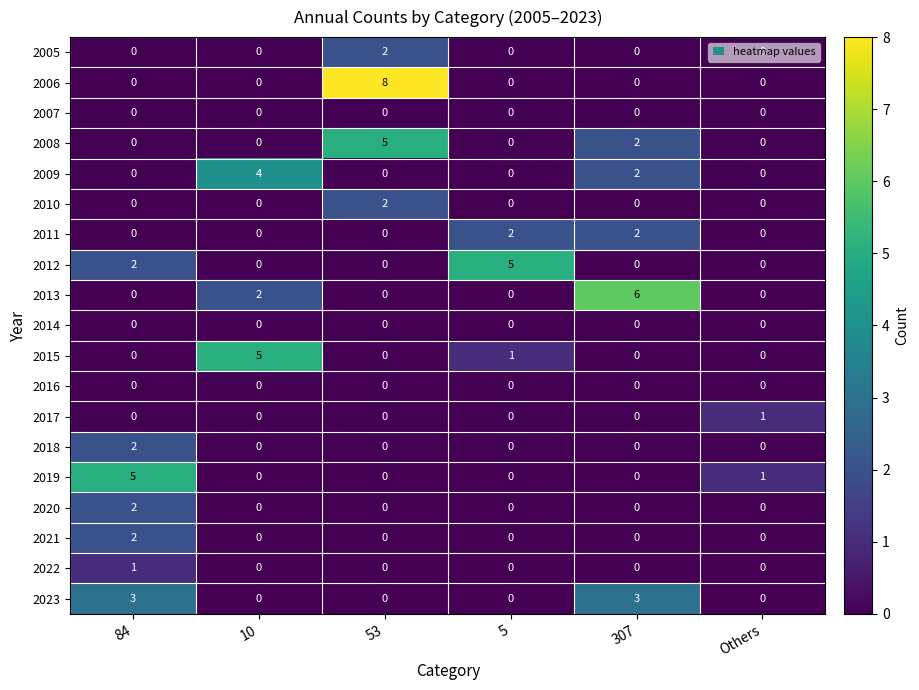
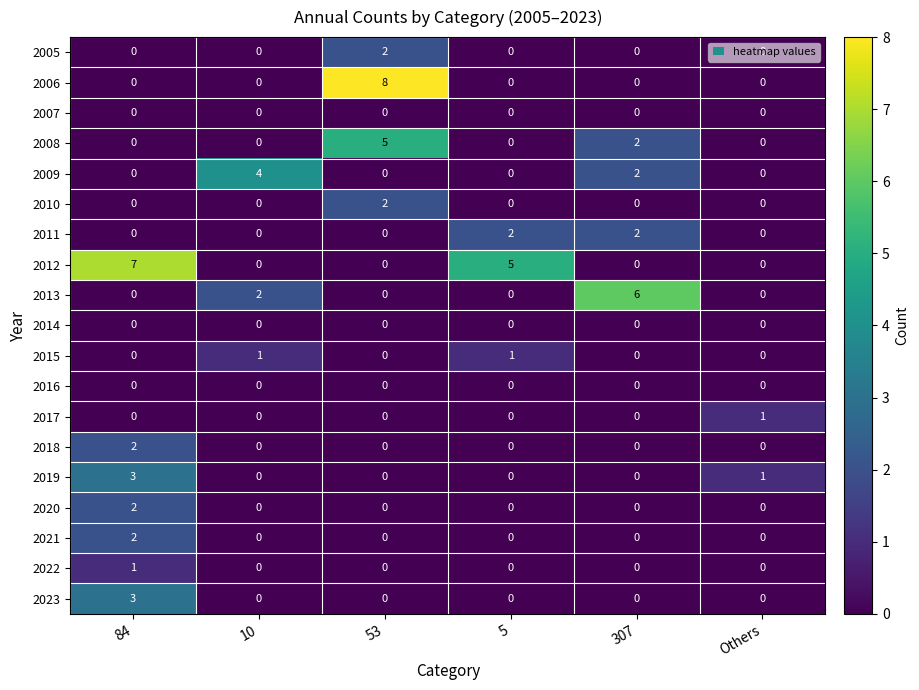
  {
    "2005": {
      "84": 0,
      "10": 0,
      "53": 2,
      "5": 0,
      "307": 0
    },
    "2006": {
      "84": 0,
      "10": 0,
      "53": 8,
      "5": 0,
      "307": 0,
      "Others": 0
    },
    "2007": {
      "84": 0,
      "10": 0,
      "53": 0,
      "5": 0,
      "307": 0,
      "Others": 0
    },
    "2008": {
      "84": 0,
      "10": 0,
      "53": 5,
      "5": 0,
      "307": 2,
      "Others": 0
    },
    "2009": {
      "84": 0,
      "10": 4,
      "53": 0,
      "5": 0,
      "307": 2,
      "Others": 0
    },
    "2010": {
      "84": 0,
      "10": 0,
      "53": 2,
      "5": 0,
      "307": 0,
      "Others": 0
    },
    "2011": {
      "84": 0,
      "10": 0,
      "53": 0,
      "5": 2,
      "307": 2,
      "Others": 0
    },
    "2012": {
-     "84": 2,
+     "84": 7,
      "10": 0,
      "53": 0,
      "5": 5,
      "307": 0,
      "Others": 0
    },
    "2013": {
      "84": 0,
      "10": 2,
      "53": 0,
      "5": 0,
      "307": 6,
      "Others": 0
    },
    "2014": {
      "84": 0,
      "10": 0,
      "53": 0,
      "5": 0,
      "307": 0,
      "Others": 0
    },
    "2015": {
      "84": 0,
-     "10": 5,
+     "10": 1,
      "53": 0,
      "5": 1,
      "307": 0,
      "Others": 0
    },
    "2016": {
      "84": 0,
      "10": 0,
      "53": 0,
      "5": 0,
      "307": 0,
      "Others": 0
    },
    "2017": {
      "84": 0,
      "10": 0,
      "53": 0,
      "5": 0,
      "307": 0,
      "Others": 1
    },
    "2018": {
      "84": 2,
      "10": 0,
      "53": 0,
      "5": 0,
      "307": 0,
      "Others": 0
    },
    "2019": {
-     "84": 5,
+     "84": 3,
      "10": 0,
      "53": 0,
      "5": 0,
      "307": 0,
      "Others": 1
    },
    "2020": {
      "84": 2,
      "10": 0,
      "53": 0,
      "5": 0,
      "307": 0,
      "Others": 0
    },
    "2021": {
      "84": 2,
      "10": 0,
      "53": 0,
      "5": 0,
      "307": 0,
      "Others": 0
    },
    "2022": {
      "84": 1,
      "10": 0,
      "53": 0,
      "5": 0,
      "307": 0,
      "Others": 0
    },
    "2023": {
      "84": 3,
      "10": 0,
      "53": 0,
      "5": 0,
-     "307": 3,
+     "307": 0,
      "Others": 0
    }
  }
